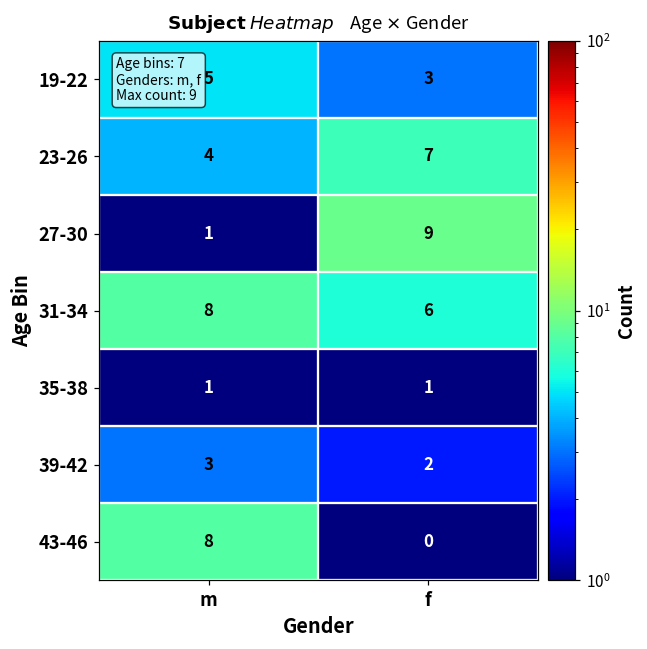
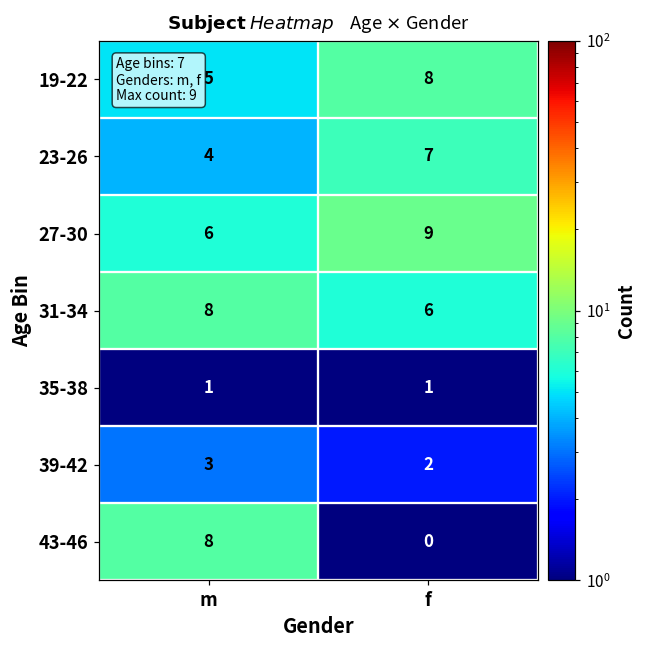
  {
    "19-22": {
-     "f": 3
+     "f": 8
    },
    "23-26": {
      "m": 4,
      "f": 7
    },
    "27-30": {
-     "m": 1,
+     "m": 6,
      "f": 9
    },
    "31-34": {
      "m": 8,
      "f": 6
    },
    "35-38": {
      "m": 1,
      "f": 1
    },
    "39-42": {
      "m": 3,
      "f": 2
    },
    "43-46": {
      "m": 8,
      "f": 0
    }
  }
